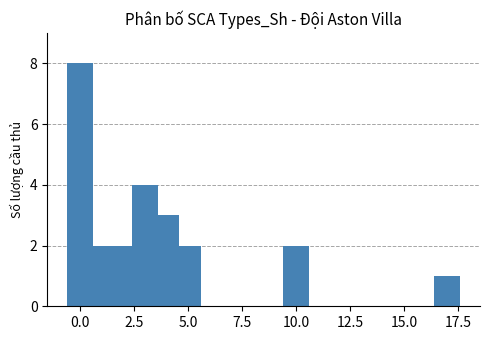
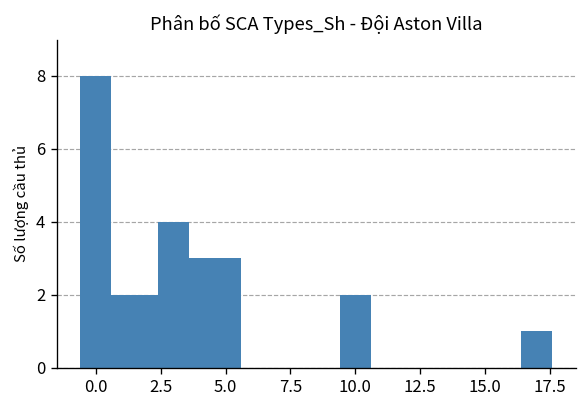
  {
    "0.0": 8,
-   "5.0": 2,
+   "5.0": 3,
    "10.0": 2
  }
